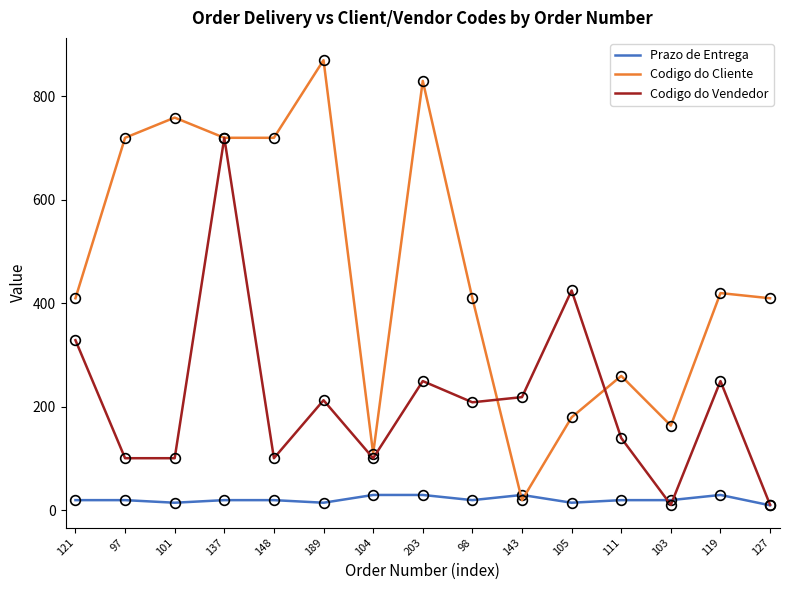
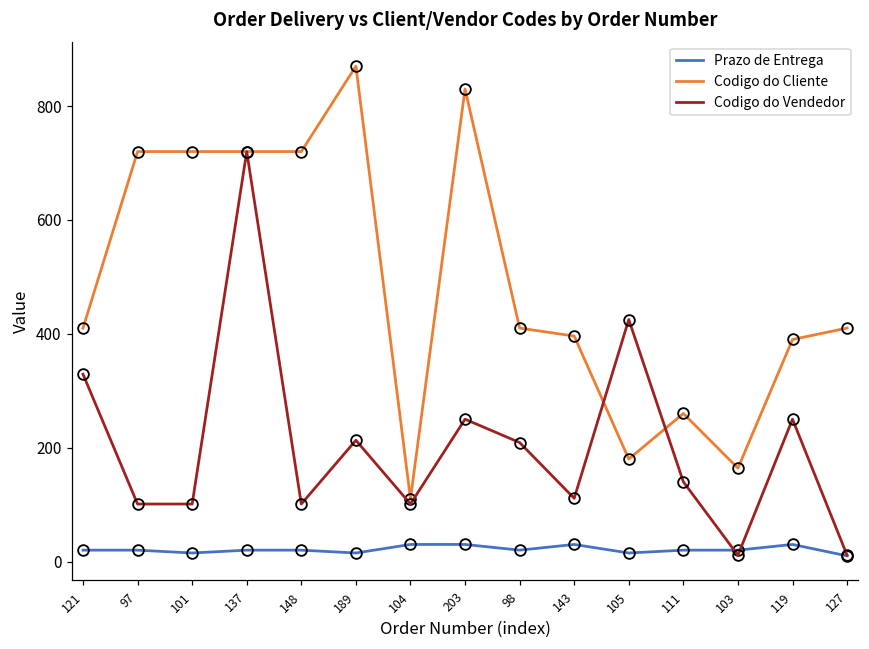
  {
    "Prazo de Entrega": {
      "121": 20,
      "97": 20,
      "101": 20,
      "137": 20,
      "148": 20,
      "189": 20,
      "104": 30,
      "203": 30,
      "98": 20,
      "143": 30,
      "105": 20,
      "111": 20,
      "103": 20,
      "119": 30
    },
    "Codigo do Cliente": {
      "121": 410,
      "97": 720,
-     "101": 760,
+     "101": 720,
      "148": 720,
      "189": 870,
      "104": 110,
      "203": 830,
      "98": 410,
-     "143": 20,
+     "143": 400,
      "105": 180,
      "111": 260,
      "103": 160,
-     "119": 420,
+     "119": 390,
      "127": 410
    },
    "Codigo do Vendedor": {
      "121": 330,
      "97": 100,
      "101": 100,
      "148": 100,
      "189": 210,
      "104": 100,
      "203": 250,
      "98": 210,
-     "143": 220,
+     "143": 110,
      "105": 430,
      "111": 140,
      "103": 10,
      "119": 250
    }
  }
